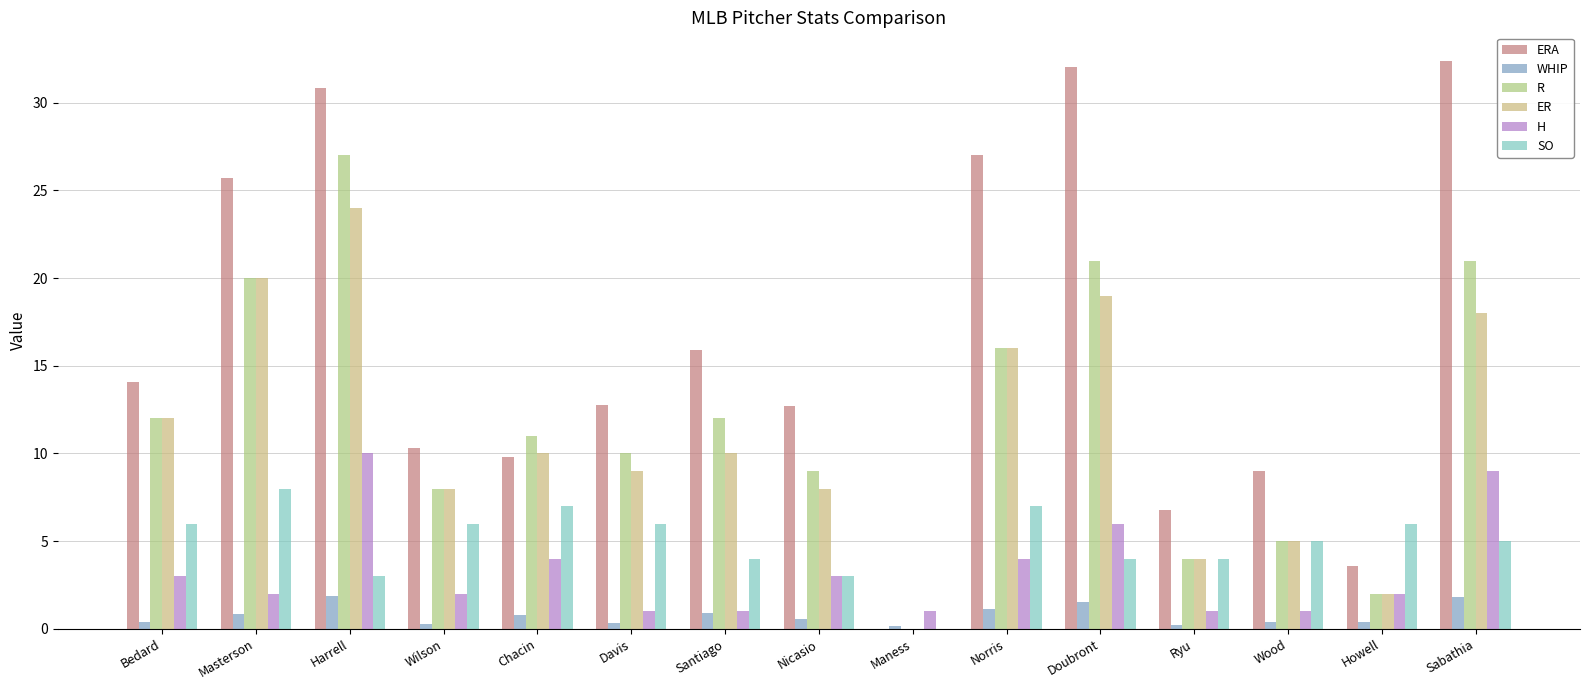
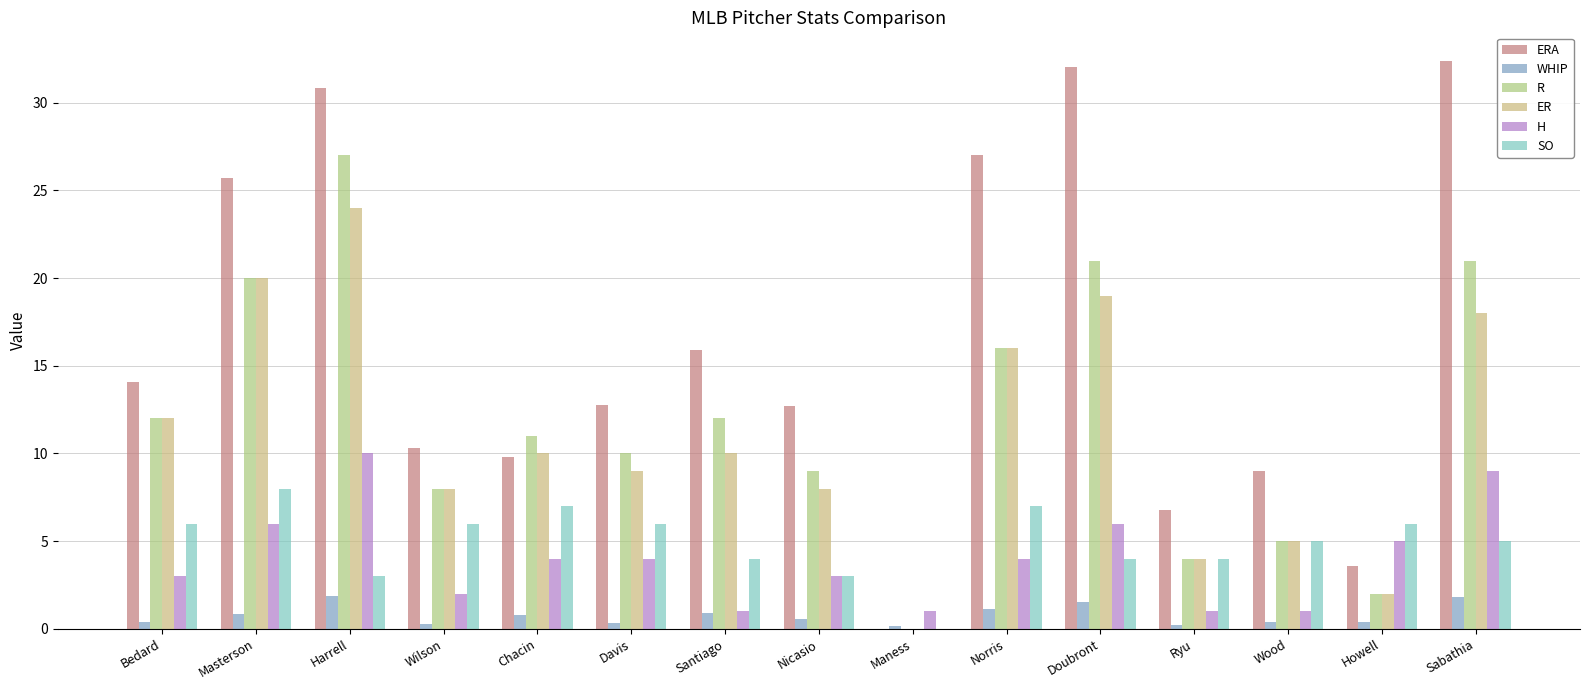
  {
    "ERA": {
      "Bedard": 14,
      "Masterson": 25.7,
      "Harrell": 31,
      "Wilson": 10.3,
      "Chacin": 9.8,
      "Davis": 12.8,
      "Santiago": 16,
      "Nicasio": 12.7,
      "Maness": 0,
      "Norris": 27,
      "Doubront": 32,
      "Ryu": 6.8,
      "Wood": 9,
      "Howell": 3.6,
      "Sabathia": 32.4
    },
    "H": {
      "Bedard": 3,
-     "Masterson": 2,
+     "Masterson": 6,
      "Harrell": 10,
      "Wilson": 2,
      "Chacin": 4,
-     "Davis": 1,
+     "Davis": 4,
      "Santiago": 1,
      "Nicasio": 3,
      "Maness": 1,
      "Norris": 4,
      "Doubront": 6,
      "Ryu": 1,
      "Wood": 1,
-     "Howell": 2,
+     "Howell": 5,
      "Sabathia": 9
    }
  }
